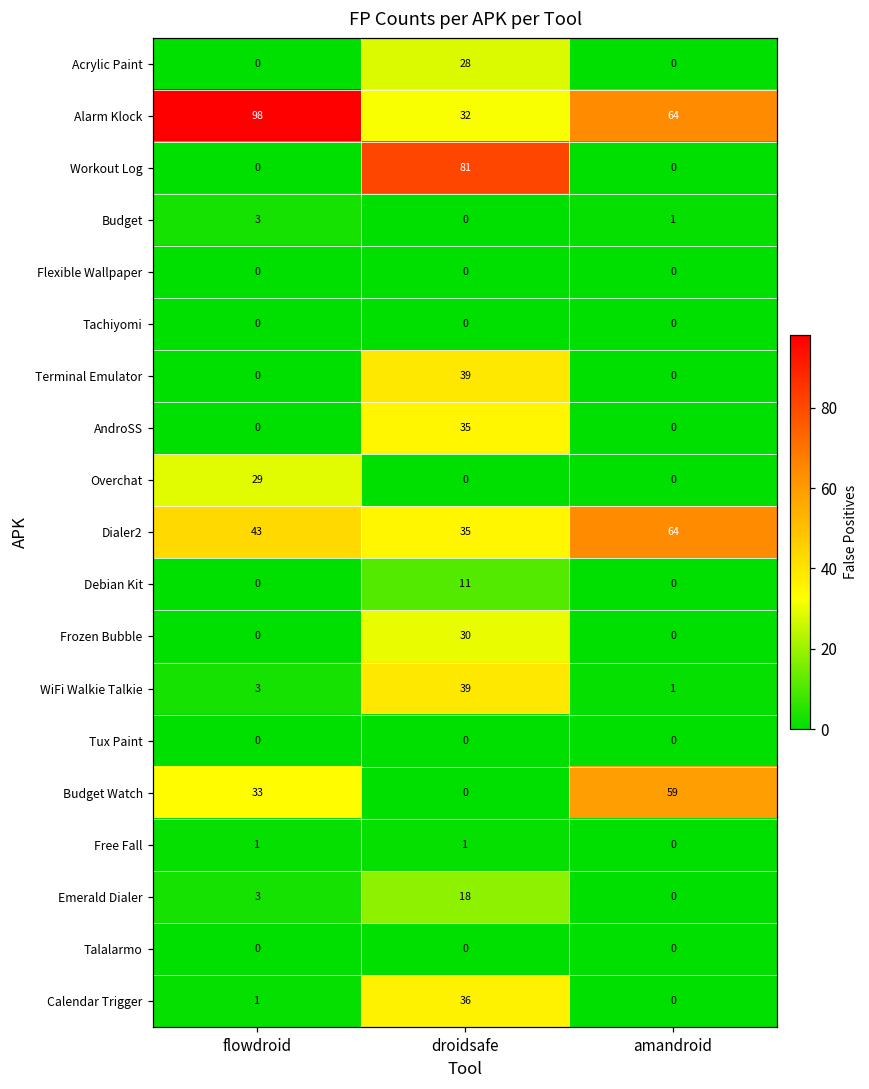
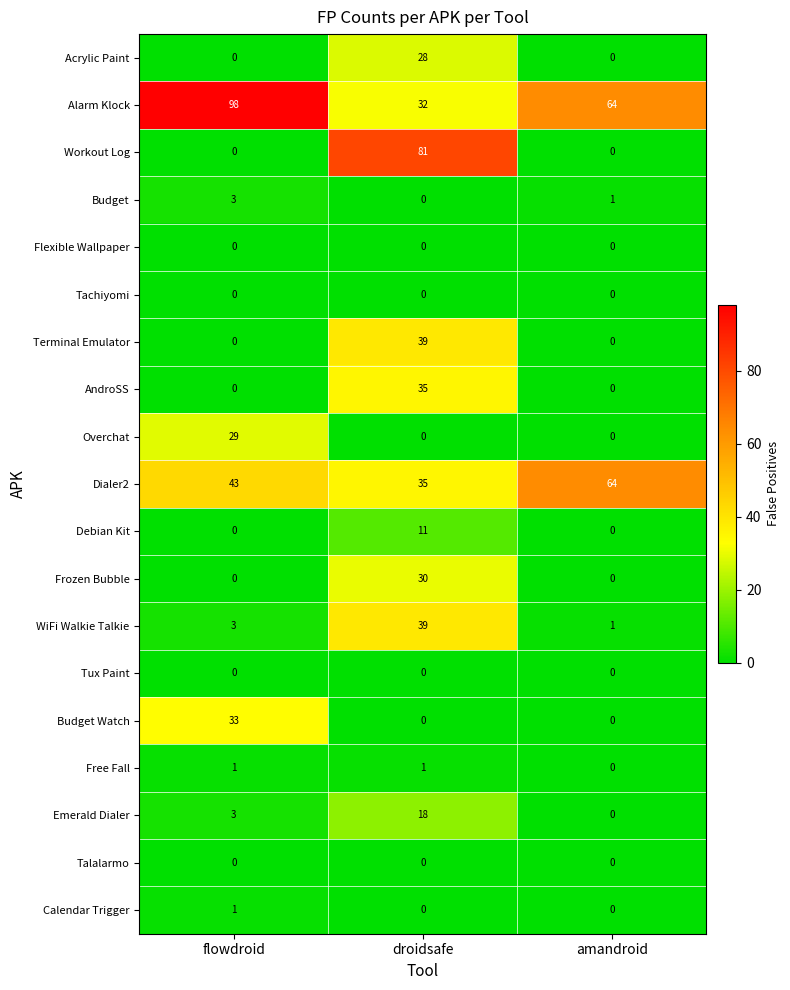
  {
    "Acrylic Paint": {
      "flowdroid": 0,
      "droidsafe": 28,
      "amandroid": 0
    },
    "Alarm Klock": {
      "flowdroid": 98,
      "droidsafe": 32,
      "amandroid": 64
    },
    "Workout Log": {
      "flowdroid": 0,
      "droidsafe": 81,
      "amandroid": 0
    },
    "Budget": {
      "flowdroid": 3,
      "droidsafe": 0,
      "amandroid": 1
    },
    "Flexible Wallpaper": {
      "flowdroid": 0,
      "droidsafe": 0,
      "amandroid": 0
    },
    "Tachiyomi": {
      "flowdroid": 0,
      "droidsafe": 0,
      "amandroid": 0
    },
    "Terminal Emulator": {
      "flowdroid": 0,
      "droidsafe": 39,
      "amandroid": 0
    },
    "AndroSS": {
      "flowdroid": 0,
      "droidsafe": 35,
      "amandroid": 0
    },
    "Overchat": {
      "flowdroid": 29,
      "droidsafe": 0,
      "amandroid": 0
    },
    "Dialer2": {
      "flowdroid": 43,
      "droidsafe": 35,
      "amandroid": 64
    },
    "Debian Kit": {
      "flowdroid": 0,
      "droidsafe": 11,
      "amandroid": 0
    },
    "Frozen Bubble": {
      "flowdroid": 0,
      "droidsafe": 30,
      "amandroid": 0
    },
    "WiFi Walkie Talkie": {
      "flowdroid": 3,
      "droidsafe": 39,
      "amandroid": 1
    },
    "Tux Paint": {
      "flowdroid": 0,
      "droidsafe": 0,
      "amandroid": 0
    },
    "Budget Watch": {
      "flowdroid": 33,
      "droidsafe": 0,
-     "amandroid": 59
+     "amandroid": 0
    },
    "Free Fall": {
      "flowdroid": 1,
      "droidsafe": 1,
      "amandroid": 0
    },
    "Emerald Dialer": {
      "flowdroid": 3,
      "droidsafe": 18,
      "amandroid": 0
    },
    "Talalarmo": {
      "flowdroid": 0,
      "droidsafe": 0,
      "amandroid": 0
    },
    "Calendar Trigger": {
      "flowdroid": 1,
-     "droidsafe": 36,
+     "droidsafe": 0,
      "amandroid": 0
    }
  }
